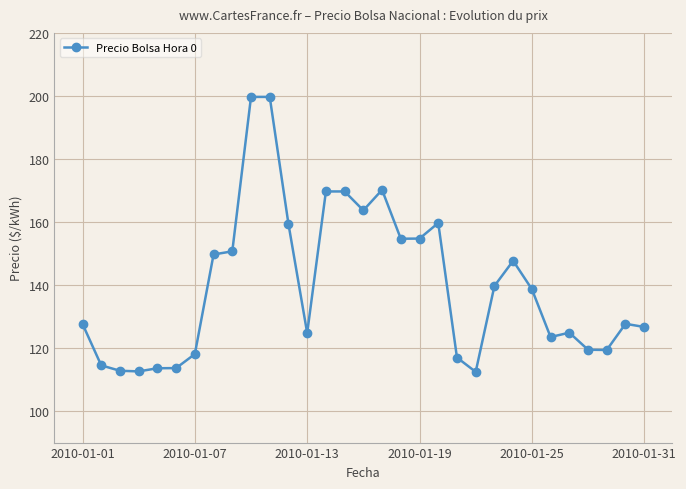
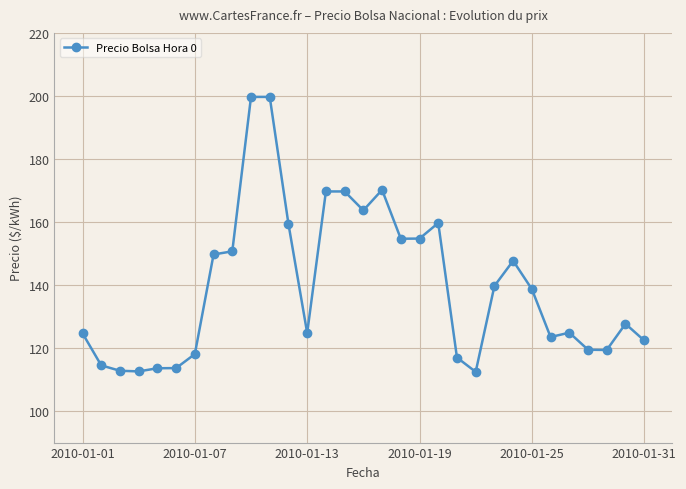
  {
-   "2010-01-01": 128,
+   "2010-01-01": 125,
    "2010-01-07": 118,
    "2010-01-13": 125,
    "2010-01-19": 155,
    "2010-01-25": 139,
-   "2010-01-31": 127
+   "2010-01-31": 122
  }
